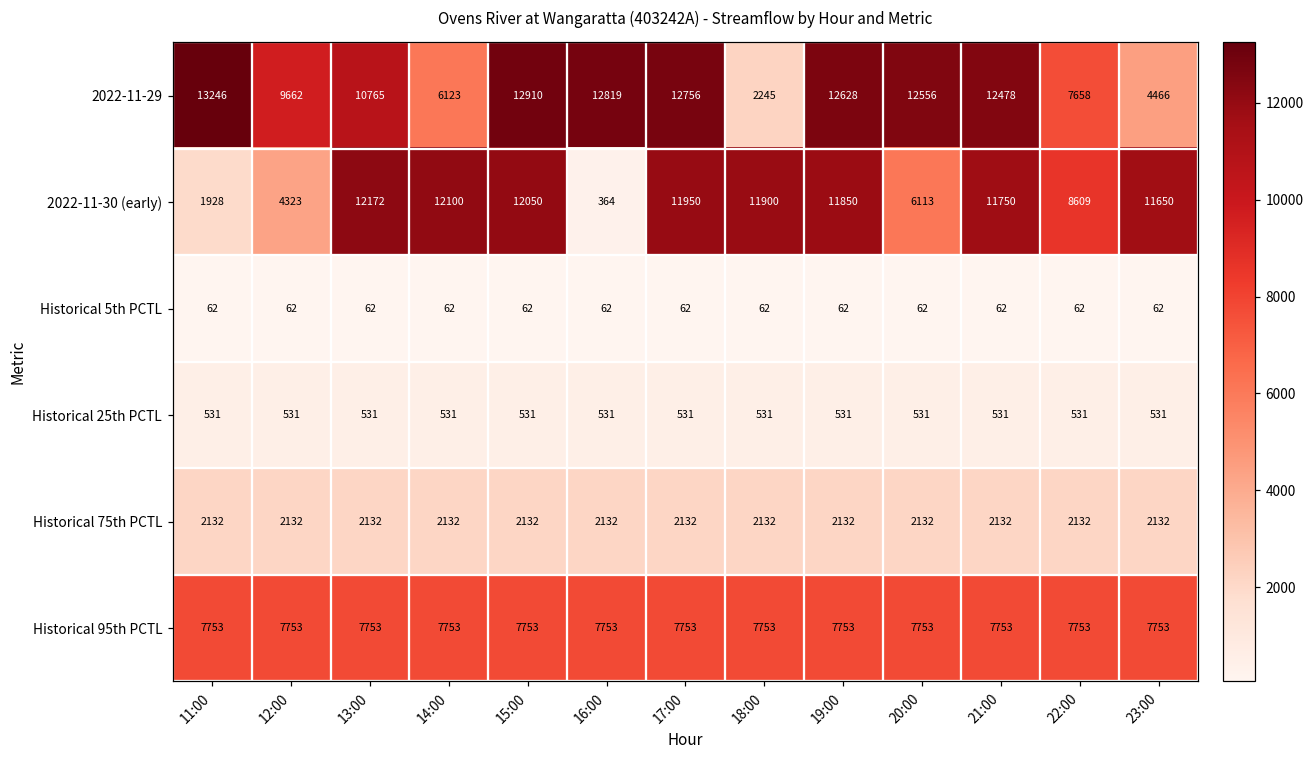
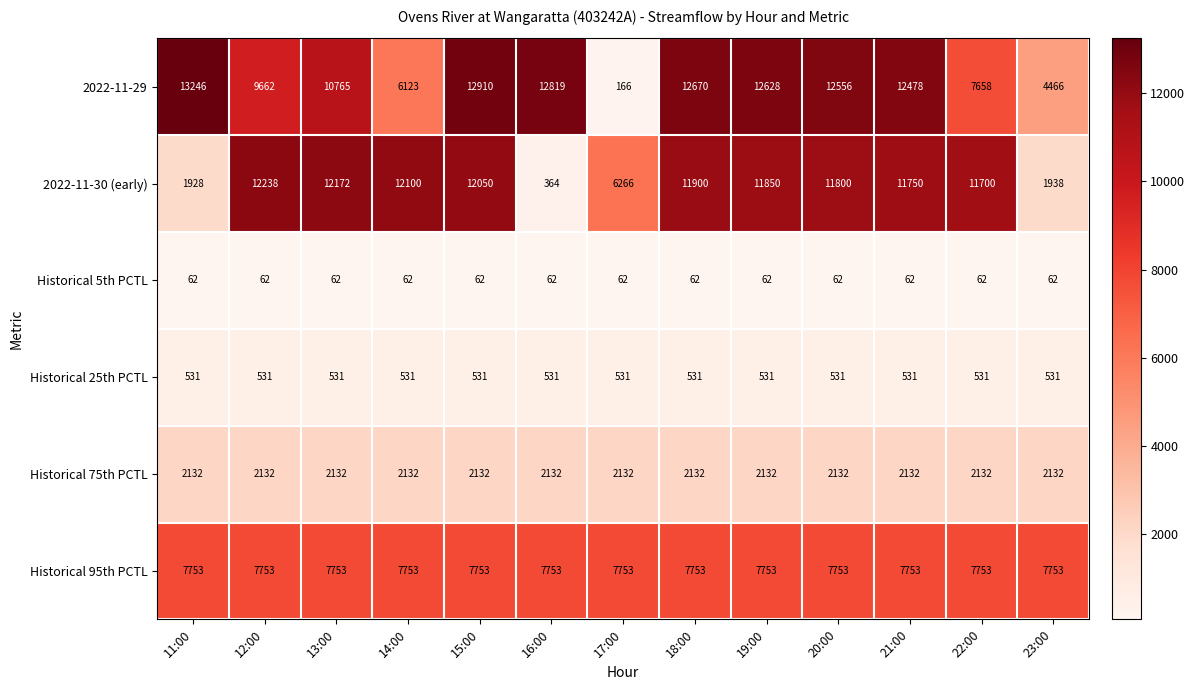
  {
    "2022-11-29": {
      "11:00": 13246,
      "12:00": 9662,
      "13:00": 10765,
      "14:00": 6123,
      "15:00": 12910,
      "16:00": 12819,
-     "17:00": 12756,
-     "18:00": 2245,
+     "17:00": 166,
+     "18:00": 12670,
      "19:00": 12628,
      "20:00": 12556,
      "21:00": 12478,
      "22:00": 7658,
      "23:00": 4466
    },
    "2022-11-30 (early)": {
      "11:00": 1928,
-     "12:00": 4323,
+     "12:00": 12238,
      "13:00": 12172,
      "14:00": 12100,
      "15:00": 12050,
      "16:00": 364,
-     "17:00": 11950,
+     "17:00": 6266,
      "18:00": 11900,
      "19:00": 11850,
-     "20:00": 6113,
+     "20:00": 11800,
      "21:00": 11750,
-     "22:00": 8609,
-     "23:00": 11650
+     "22:00": 11700,
+     "23:00": 1938
    },
    "Historical 5th PCTL": {
      "11:00": 62,
      "12:00": 62,
      "13:00": 62,
      "14:00": 62,
      "15:00": 62,
      "16:00": 62,
      "17:00": 62,
      "18:00": 62,
      "19:00": 62,
      "20:00": 62,
      "21:00": 62,
      "22:00": 62,
      "23:00": 62
    },
    "Historical 25th PCTL": {
      "11:00": 531,
      "12:00": 531,
      "13:00": 531,
      "14:00": 531,
      "15:00": 531,
      "16:00": 531,
      "17:00": 531,
      "18:00": 531,
      "19:00": 531,
      "20:00": 531,
      "21:00": 531,
      "22:00": 531,
      "23:00": 531
    },
    "Historical 75th PCTL": {
      "11:00": 2132,
      "12:00": 2132,
      "13:00": 2132,
      "14:00": 2132,
      "15:00": 2132,
      "16:00": 2132,
      "17:00": 2132,
      "18:00": 2132,
      "19:00": 2132,
      "20:00": 2132,
      "21:00": 2132,
      "22:00": 2132,
      "23:00": 2132
    },
    "Historical 95th PCTL": {
      "11:00": 7753,
      "12:00": 7753,
      "13:00": 7753,
      "14:00": 7753,
      "15:00": 7753,
      "16:00": 7753,
      "17:00": 7753,
      "18:00": 7753,
      "19:00": 7753,
      "20:00": 7753,
      "21:00": 7753,
      "22:00": 7753,
      "23:00": 7753
    }
  }
